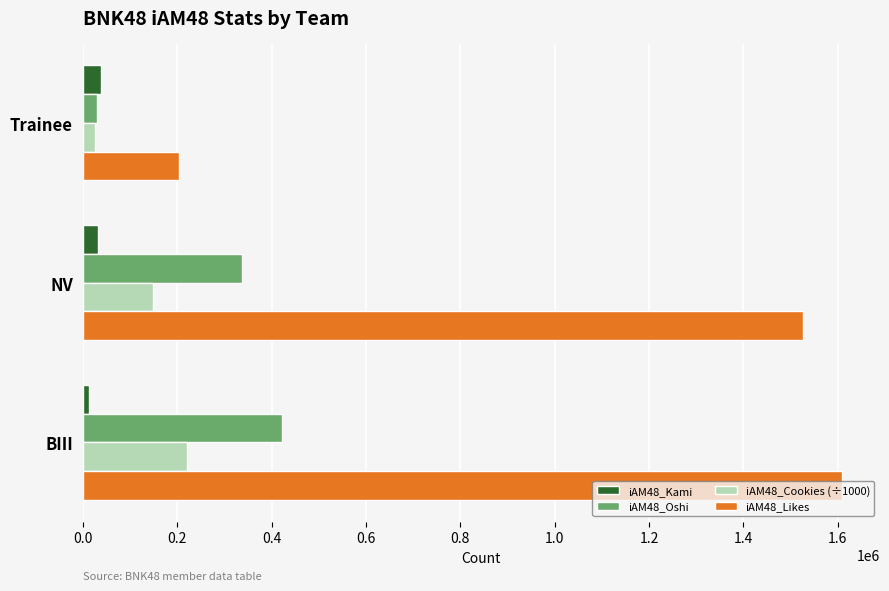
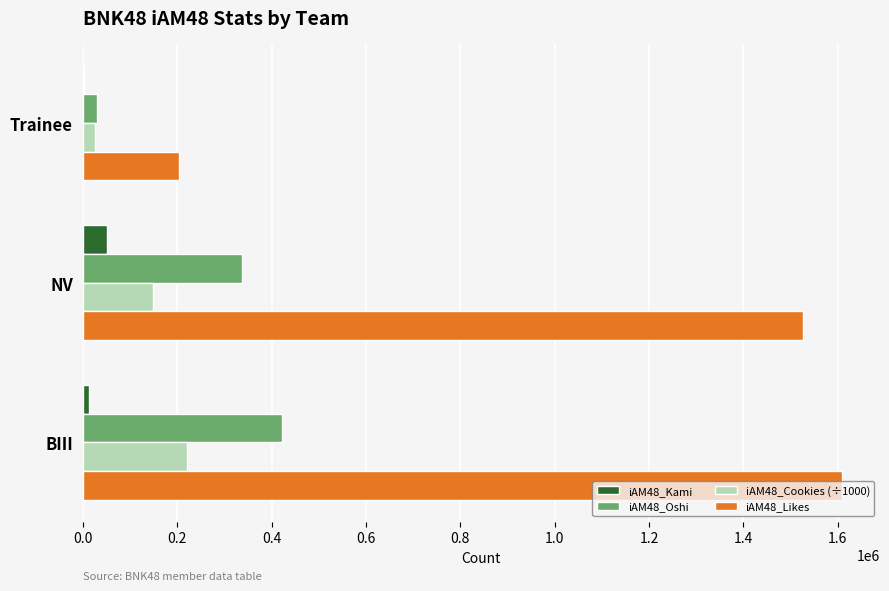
  {
    "iAM48_Kami": {
-     "Trainee": 40000,
-     "NV": 30000,
+     "Trainee": 0,
+     "NV": 50000,
      "BIII": 10000
    },
    "iAM48_Oshi": {
      "Trainee": 30000,
      "NV": 340000,
      "BIII": 420000
    },
    "iAM48_Cookies (÷1000)": {
      "Trainee": 30000,
      "NV": 150000,
      "BIII": 220000
    },
    "iAM48_Likes": {
      "Trainee": 200000,
      "NV": 1530000
    }
  }
